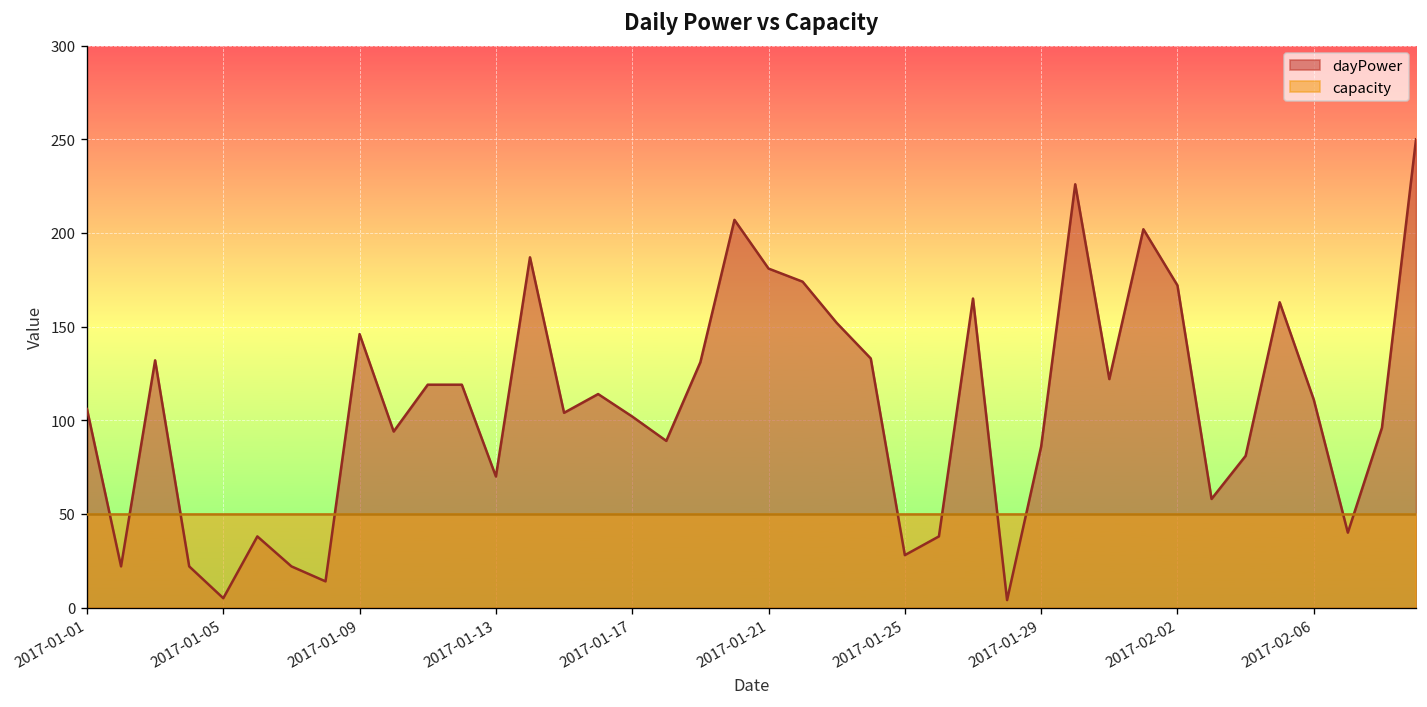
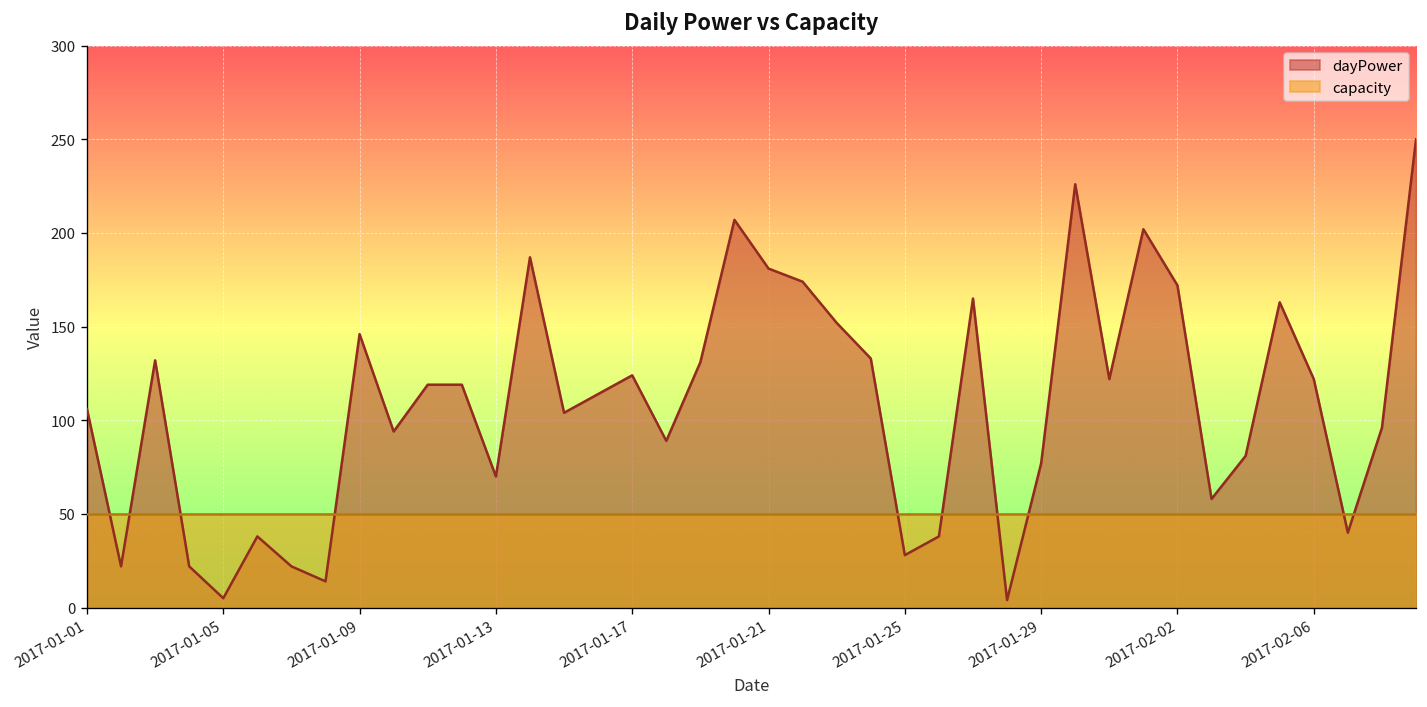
  {
    "dayPower": {
      "2017-01-01": 106,
      "2017-01-05": 5,
      "2017-01-09": 146,
      "2017-01-13": 70,
-     "2017-01-17": 102,
+     "2017-01-17": 124,
      "2017-01-21": 181,
      "2017-01-25": 28,
-     "2017-01-29": 86,
+     "2017-01-29": 77,
      "2017-02-02": 172,
-     "2017-02-06": 111
+     "2017-02-06": 122
    },
    "capacity": {
      "2017-01-01": 50,
      "2017-01-05": 50,
      "2017-01-09": 50,
      "2017-01-13": 50,
      "2017-01-17": 50,
      "2017-01-21": 50,
      "2017-01-25": 50,
      "2017-01-29": 50,
      "2017-02-02": 50,
      "2017-02-06": 50
    }
  }
